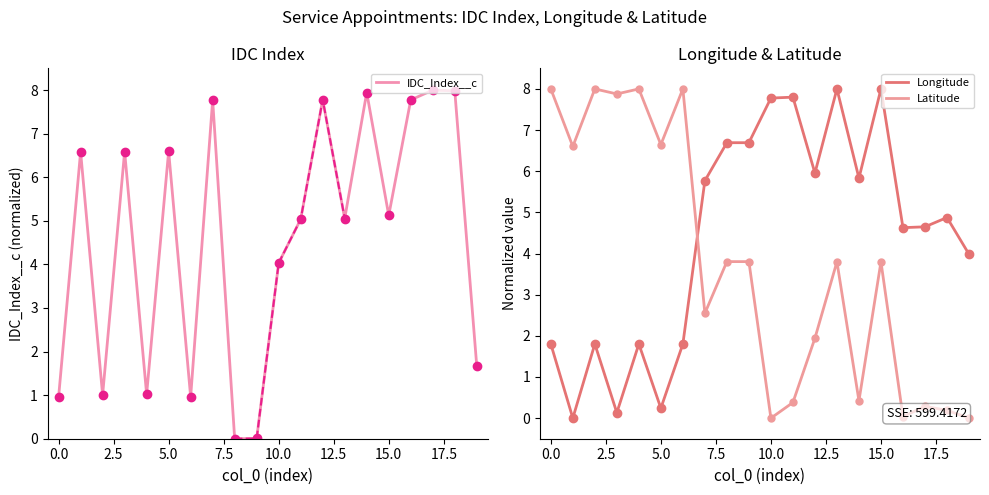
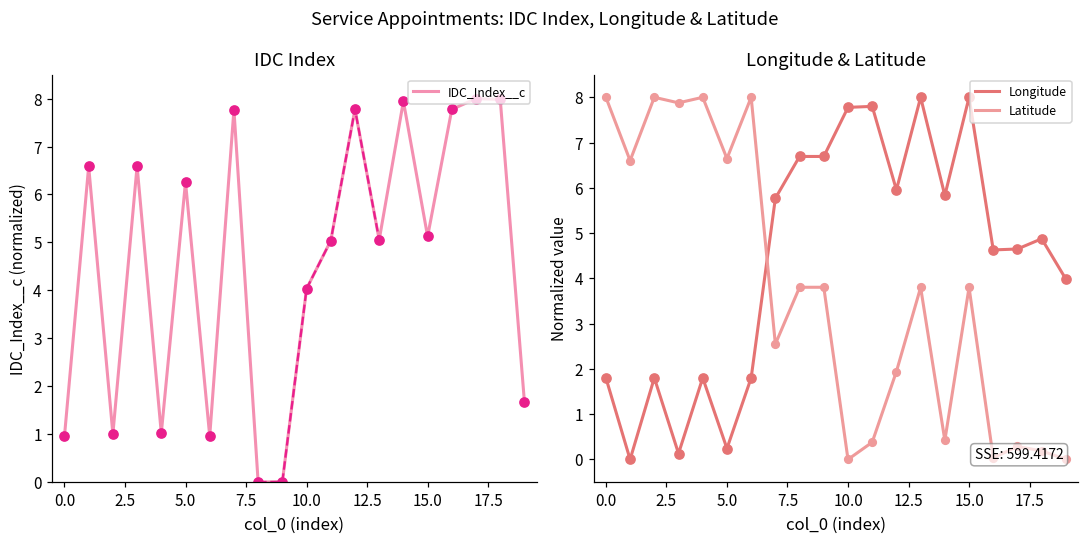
  {
    "IDC Index": {
      "IDC_Index__c": {
        "0.0": 1.0,
-       "5.0": 6.6,
+       "5.0": 6.3,
        "15.0": 5.1
      }
    }
  }
